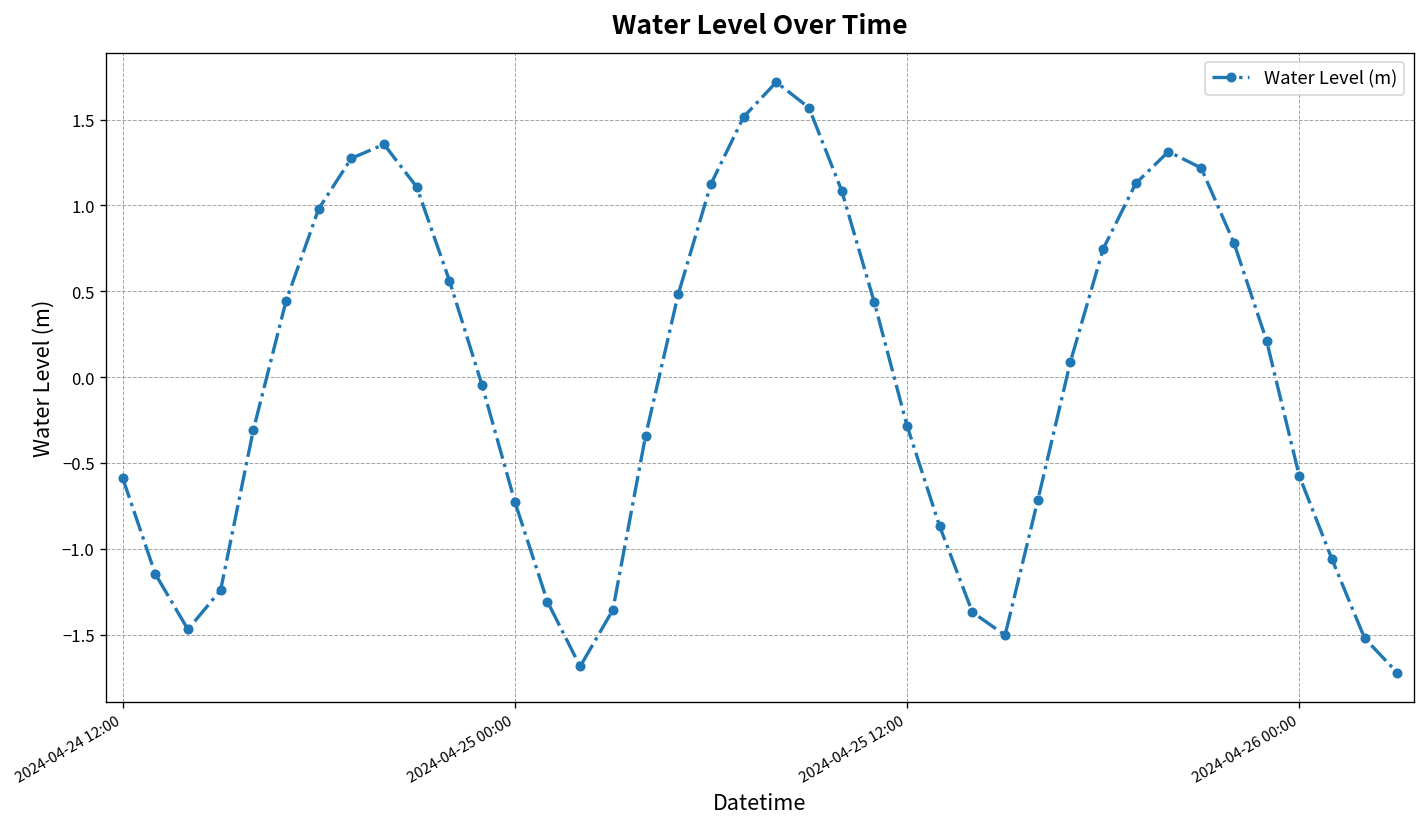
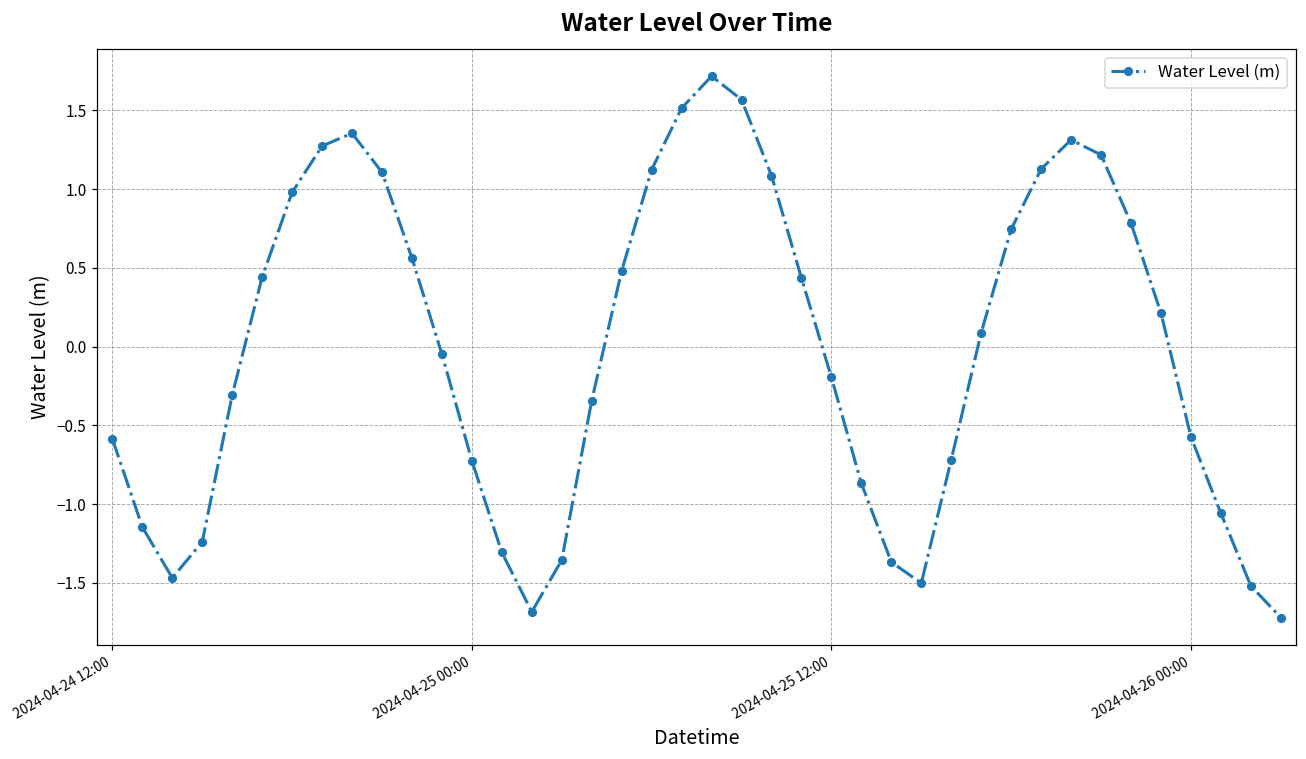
  {
    "2024-04-24 12:00": -0.59,
    "2024-04-25 00:00": -0.72,
-   "2024-04-25 12:00": -0.28,
+   "2024-04-25 12:00": -0.20,
    "2024-04-26 00:00": -0.57
  }
